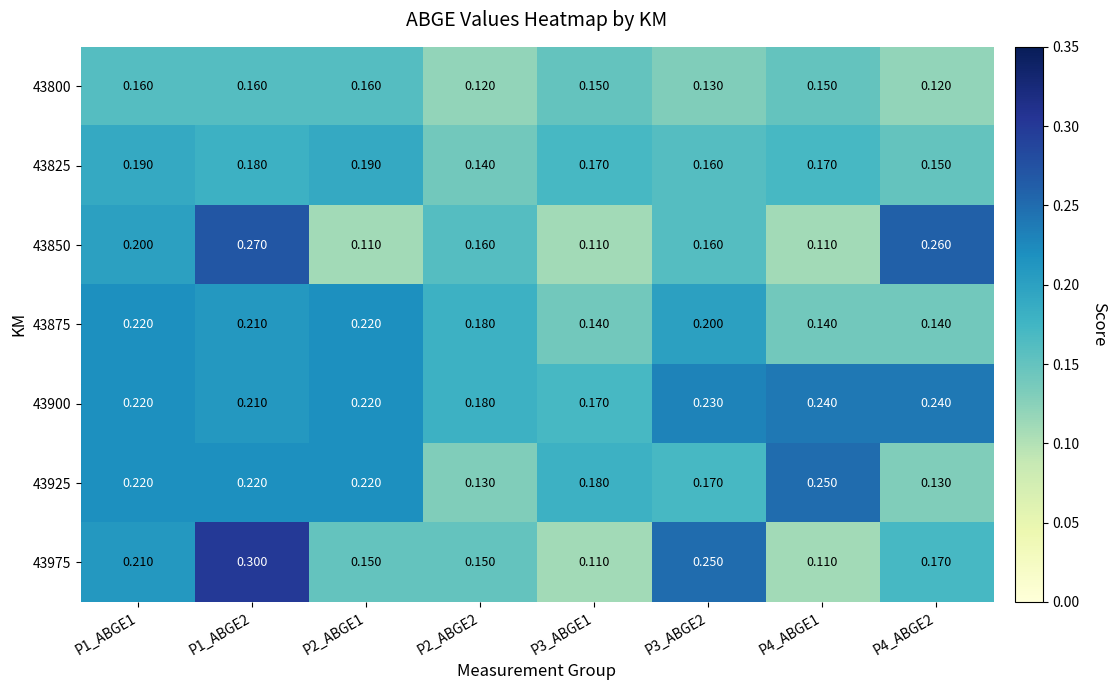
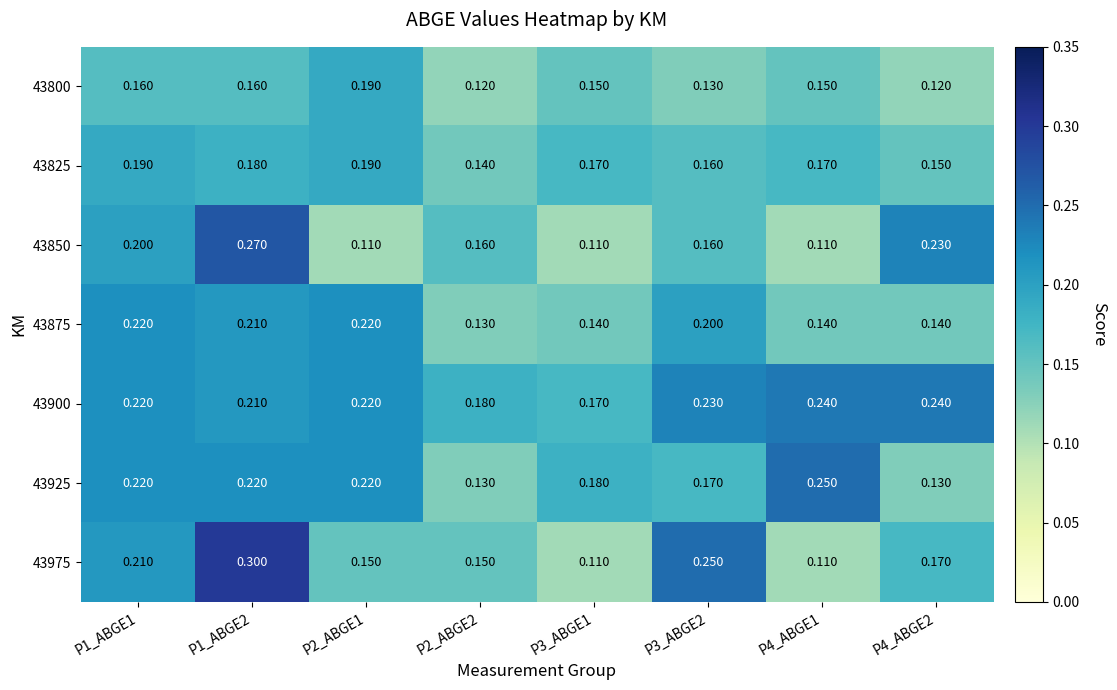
  {
    "43800": {
      "P1_ABGE1": 0.160,
      "P1_ABGE2": 0.160,
-     "P2_ABGE1": 0.160,
+     "P2_ABGE1": 0.190,
      "P2_ABGE2": 0.120,
      "P3_ABGE1": 0.150,
      "P3_ABGE2": 0.130,
      "P4_ABGE1": 0.150,
      "P4_ABGE2": 0.120
    },
    "43825": {
      "P1_ABGE1": 0.190,
      "P1_ABGE2": 0.180,
      "P2_ABGE1": 0.190,
      "P2_ABGE2": 0.140,
      "P3_ABGE1": 0.170,
      "P3_ABGE2": 0.160,
      "P4_ABGE1": 0.170,
      "P4_ABGE2": 0.150
    },
    "43850": {
      "P1_ABGE1": 0.200,
      "P1_ABGE2": 0.270,
      "P2_ABGE1": 0.110,
      "P2_ABGE2": 0.160,
      "P3_ABGE1": 0.110,
      "P3_ABGE2": 0.160,
      "P4_ABGE1": 0.110,
-     "P4_ABGE2": 0.260
+     "P4_ABGE2": 0.230
    },
    "43875": {
      "P1_ABGE1": 0.220,
      "P1_ABGE2": 0.210,
      "P2_ABGE1": 0.220,
-     "P2_ABGE2": 0.180,
+     "P2_ABGE2": 0.130,
      "P3_ABGE1": 0.140,
      "P3_ABGE2": 0.200,
      "P4_ABGE1": 0.140,
      "P4_ABGE2": 0.140
    },
    "43900": {
      "P1_ABGE1": 0.220,
      "P1_ABGE2": 0.210,
      "P2_ABGE1": 0.220,
      "P2_ABGE2": 0.180,
      "P3_ABGE1": 0.170,
      "P3_ABGE2": 0.230,
      "P4_ABGE1": 0.240,
      "P4_ABGE2": 0.240
    },
    "43925": {
      "P1_ABGE1": 0.220,
      "P1_ABGE2": 0.220,
      "P2_ABGE1": 0.220,
      "P2_ABGE2": 0.130,
      "P3_ABGE1": 0.180,
      "P3_ABGE2": 0.170,
      "P4_ABGE1": 0.250,
      "P4_ABGE2": 0.130
    },
    "43975": {
      "P1_ABGE1": 0.210,
      "P1_ABGE2": 0.300,
      "P2_ABGE1": 0.150,
      "P2_ABGE2": 0.150,
      "P3_ABGE1": 0.110,
      "P3_ABGE2": 0.250,
      "P4_ABGE1": 0.110,
      "P4_ABGE2": 0.170
    }
  }
